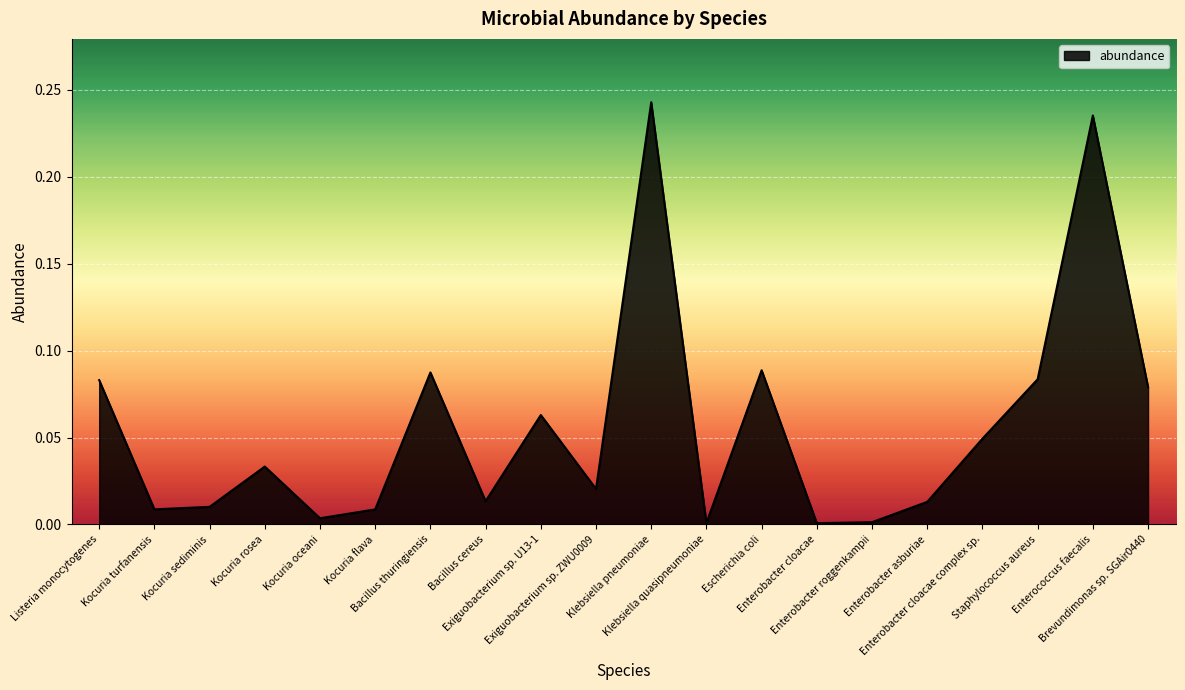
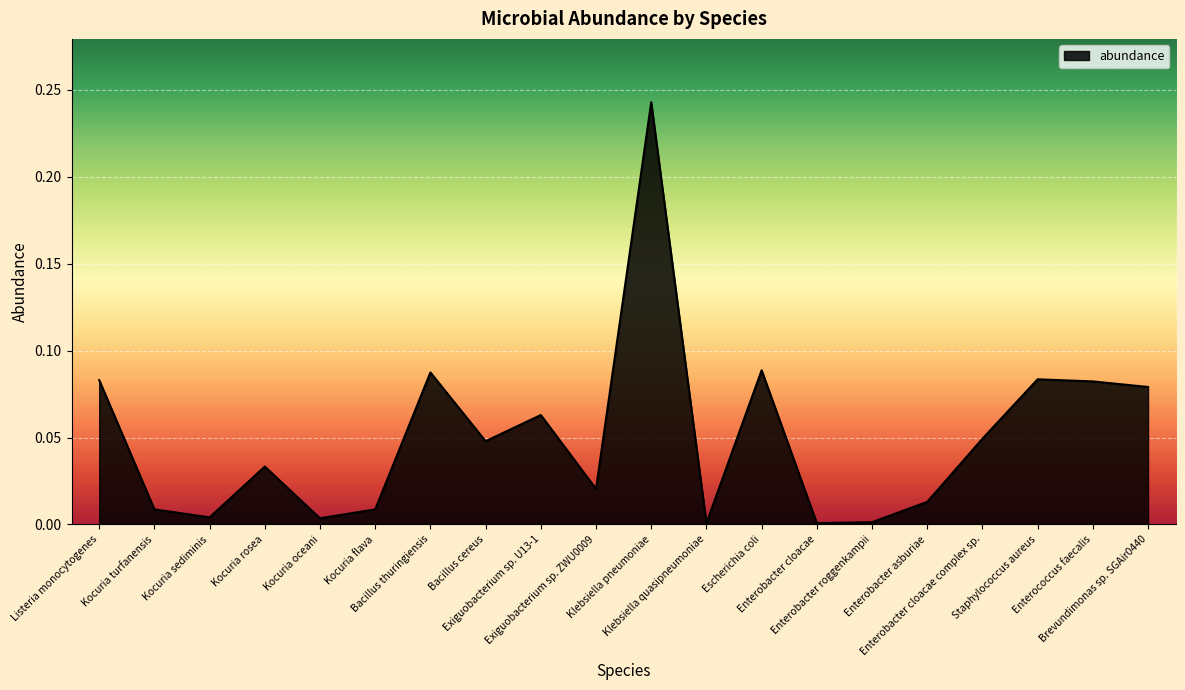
  {
    "Listeria monocytogenes": 0.083,
    "Kocuria turfanensis": 0.009,
-   "Kocuria sediminis": 0.010,
+   "Kocuria sediminis": 0.004,
    "Kocuria rosea": 0.033,
    "Kocuria oceani": 0.004,
    "Kocuria flava": 0.009,
    "Bacillus thuringiensis": 0.087,
-   "Bacillus cereus": 0.013,
+   "Bacillus cereus": 0.048,
    "Exiguobacterium sp. U13-1": 0.063,
    "Exiguobacterium sp. ZWU0009": 0.020,
    "Klebsiella pneumoniae": 0.243,
    "Klebsiella quasipneumoniae": 0.001,
    "Escherichia coli": 0.089,
    "Enterobacter cloacae": 0.001,
    "Enterobacter roggenkampii": 0.001,
    "Enterobacter asburiae": 0.013,
    "Enterobacter cloacae complex sp.": 0.049,
    "Staphylococcus aureus": 0.084,
-   "Enterococcus faecalis": 0.235,
+   "Enterococcus faecalis": 0.082,
    "Brevundimonas sp. SGAir0440": 0.079
  }
